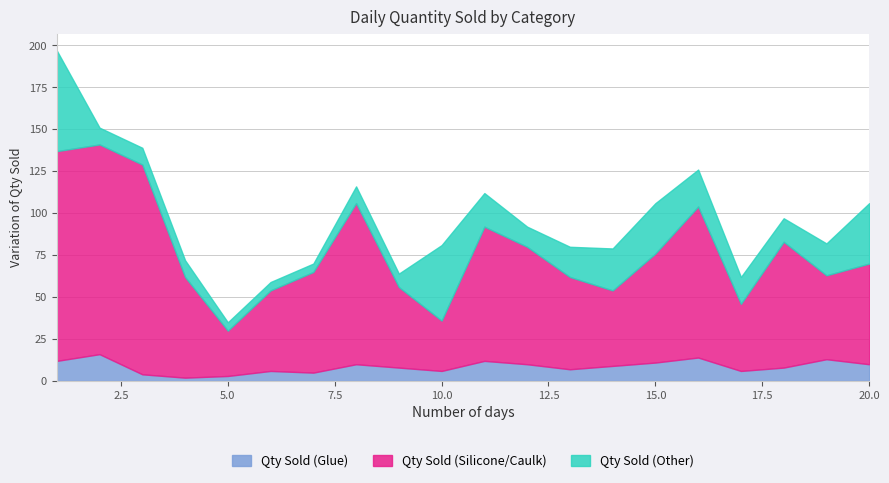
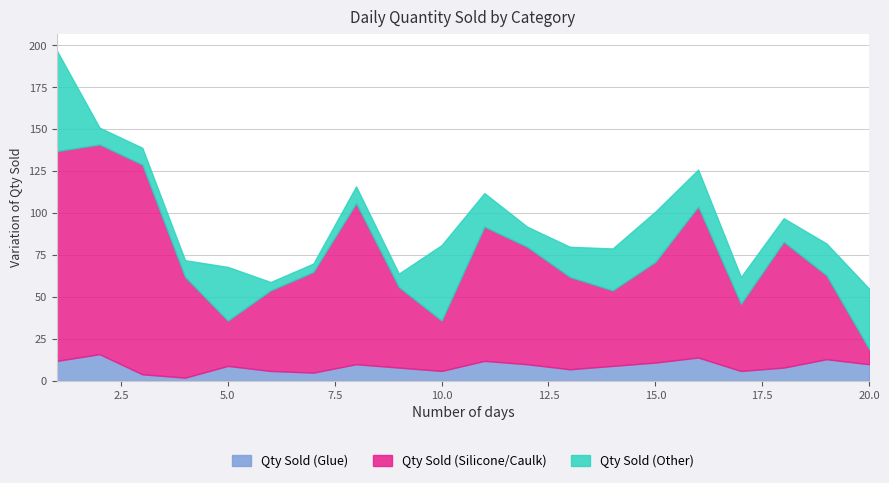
  {
    "Qty Sold (Glue)": {
-     "5.0": 3,
+     "5.0": 9,
      "10.0": 6,
      "15.0": 11,
      "20.0": 10
    },
    "Qty Sold (Silicone/Caulk)": {
      "5.0": 27,
      "10.0": 30,
-     "15.0": 65,
-     "20.0": 60
+     "15.0": 60,
+     "20.0": 9
    },
    "Qty Sold (Other)": {
-     "5.0": 5,
+     "5.0": 32,
      "10.0": 45,
      "15.0": 30,
      "20.0": 36
    }
  }
